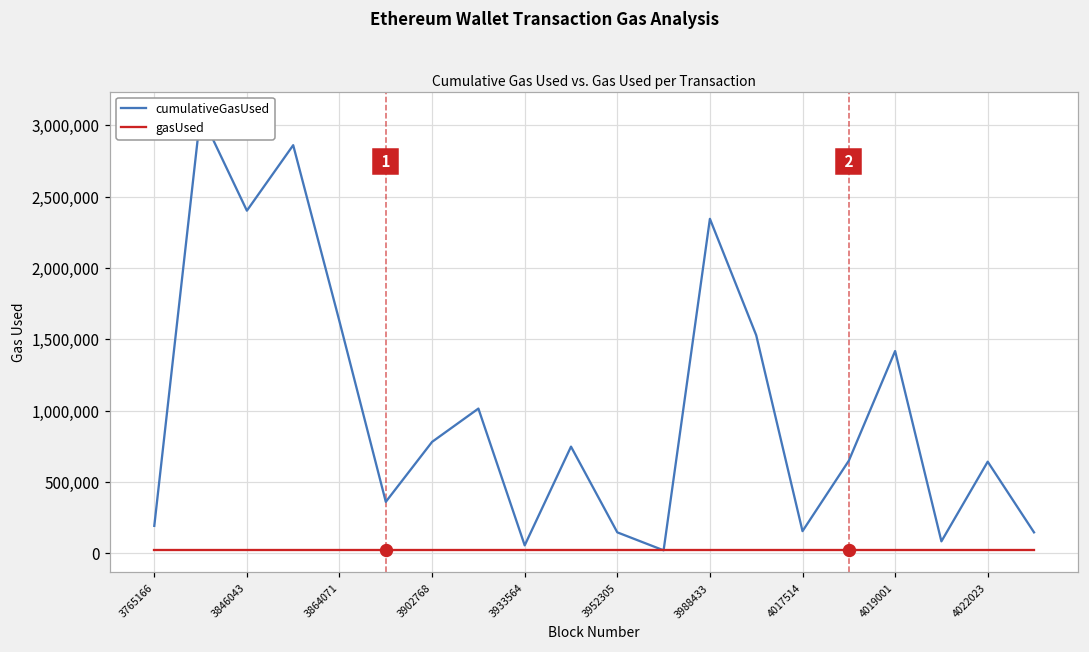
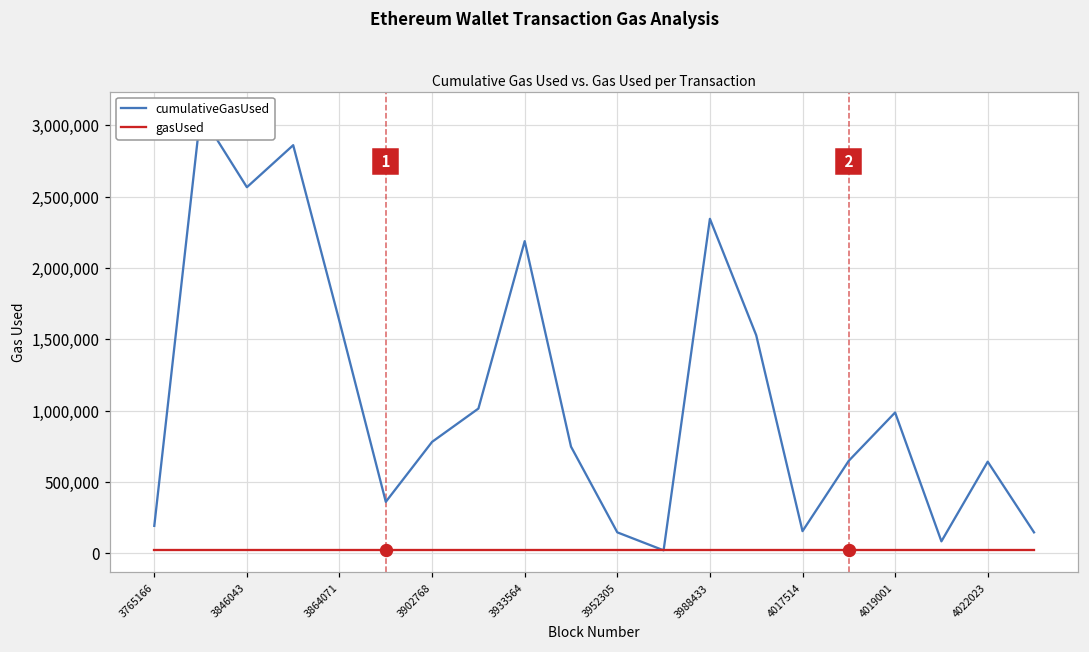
  {
    "cumulativeGasUsed": {
      "3765166": "190,000",
-     "3846043": "2,400,000",
+     "3846043": "2,570,000",
      "3864071": "1,630,000",
      "3902768": "780,000",
-     "3933564": "60,000",
+     "3933564": "2,190,000",
      "3952305": "150,000",
      "3988433": "2,340,000",
      "4017514": "160,000",
-     "4019001": "1,420,000",
+     "4019001": "990,000",
      "4022023": "640,000"
    }
  }
